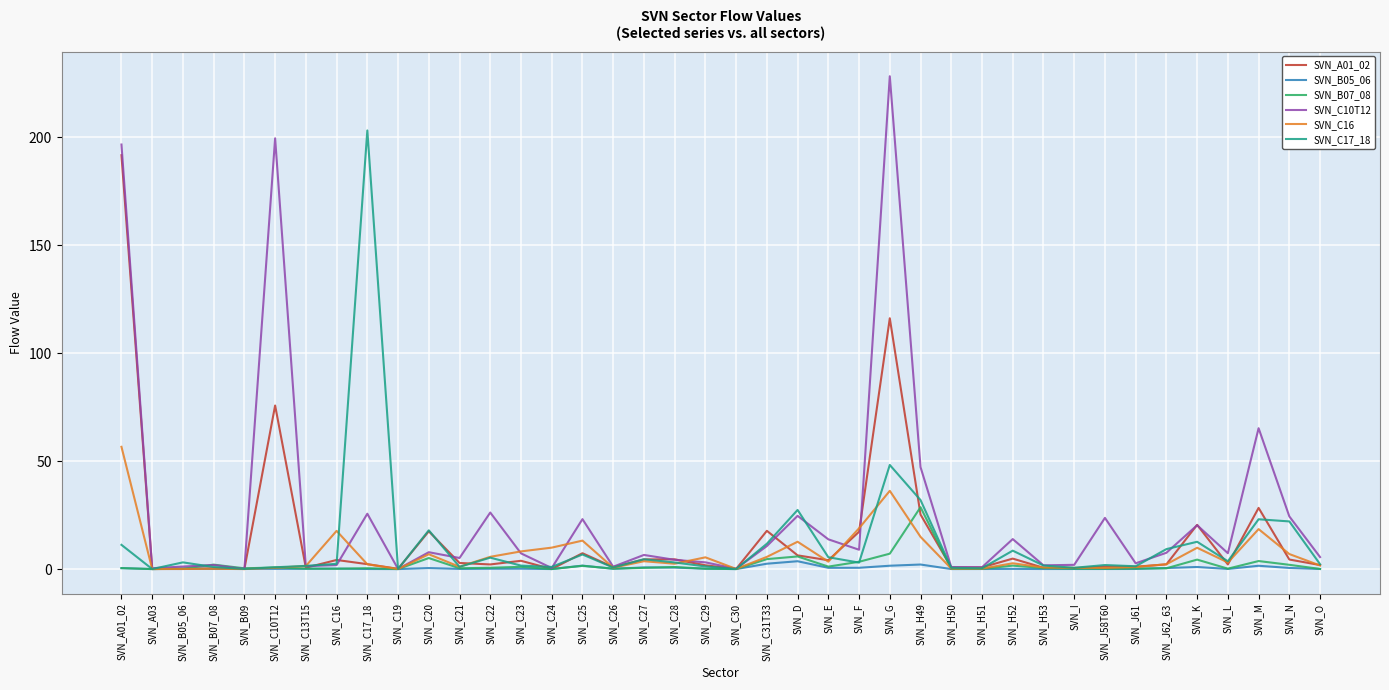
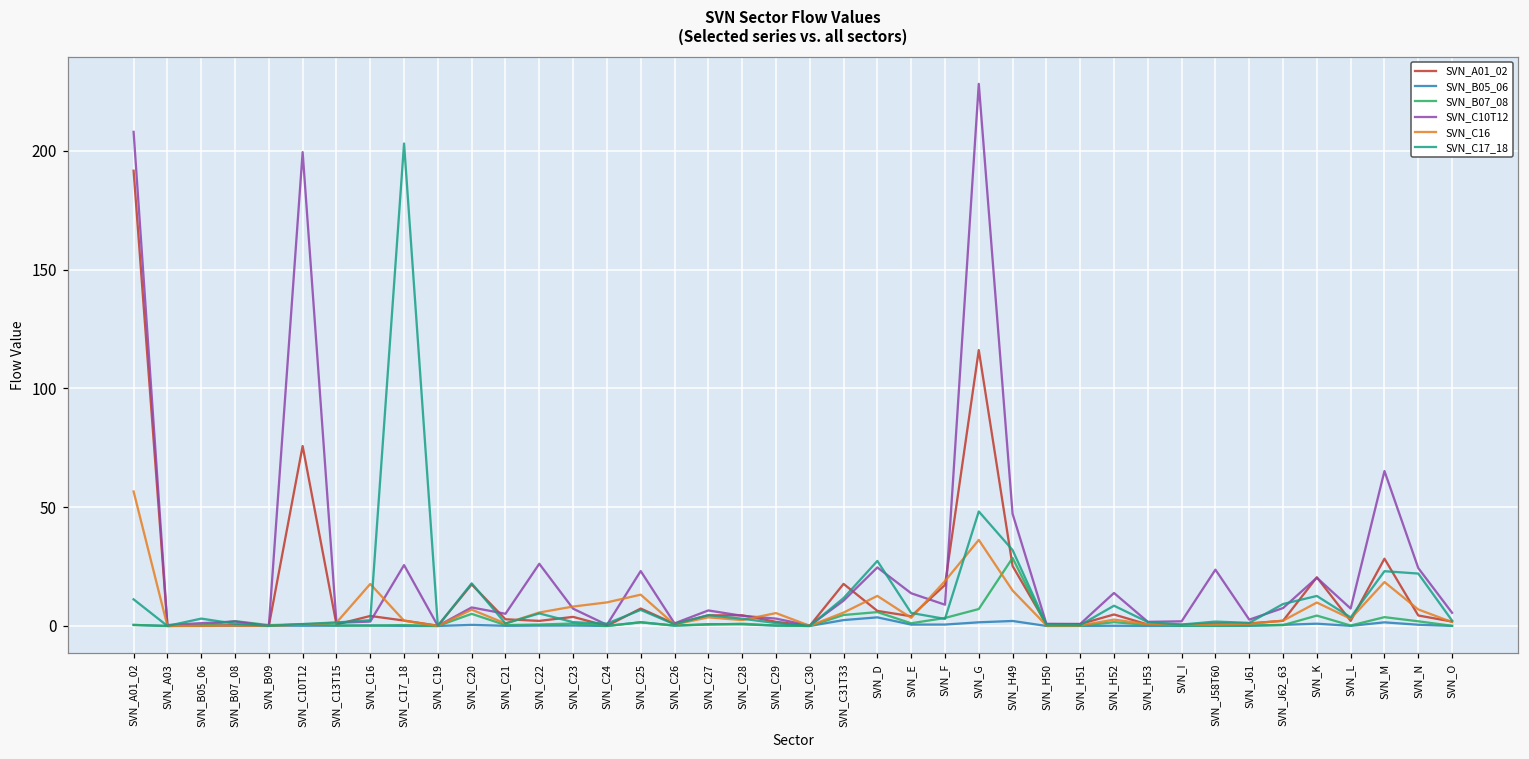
  {
    "SVN_A01_02": {
      "SVN_A01_02": 192,
      "SVN_C10T12": 76,
      "SVN_C16": 4,
      "SVN_C21": 3,
      "SVN_C22": 2,
      "SVN_C23": 4,
      "SVN_C31T33": 18,
      "SVN_F": 17,
      "SVN_G": 116,
      "SVN_H49": 25,
      "SVN_H52": 5,
      "SVN_M": 28,
      "SVN_N": 4
    },
    "SVN_B05_06": {
      "SVN_C20": 0,
      "SVN_C31T33": 2,
      "SVN_D": 4,
      "SVN_F": 1,
      "SVN_G": 2,
      "SVN_H49": 2,
      "SVN_H52": 0,
      "SVN_K": 1,
      "SVN_M": 2,
      "SVN_N": 1
    },
    "SVN_C10T12": {
-     "SVN_A01_02": 197,
+     "SVN_A01_02": 208,
      "SVN_C10T12": 200,
      "SVN_C17_18": 26,
      "SVN_C21": 5,
      "SVN_C22": 26,
      "SVN_C25": 23,
      "SVN_C27": 7,
      "SVN_C29": 3,
      "SVN_D": 25,
      "SVN_E": 14,
      "SVN_F": 9,
      "SVN_G": 228,
      "SVN_H49": 47,
      "SVN_H52": 14,
      "SVN_I": 2,
      "SVN_J58T60": 24,
      "SVN_J61": 3,
      "SVN_J62_63": 8,
      "SVN_L": 7,
      "SVN_M": 65,
      "SVN_N": 24,
      "SVN_O": 6
    },
    "SVN_C16": {
      "SVN_A01_02": 57,
      "SVN_C16": 18,
      "SVN_C24": 10,
      "SVN_C25": 13,
      "SVN_C29": 5,
      "SVN_D": 13,
      "SVN_F": 19,
      "SVN_G": 36,
      "SVN_H49": 15,
      "SVN_K": 10,
      "SVN_M": 19,
      "SVN_N": 7
    }
  }
